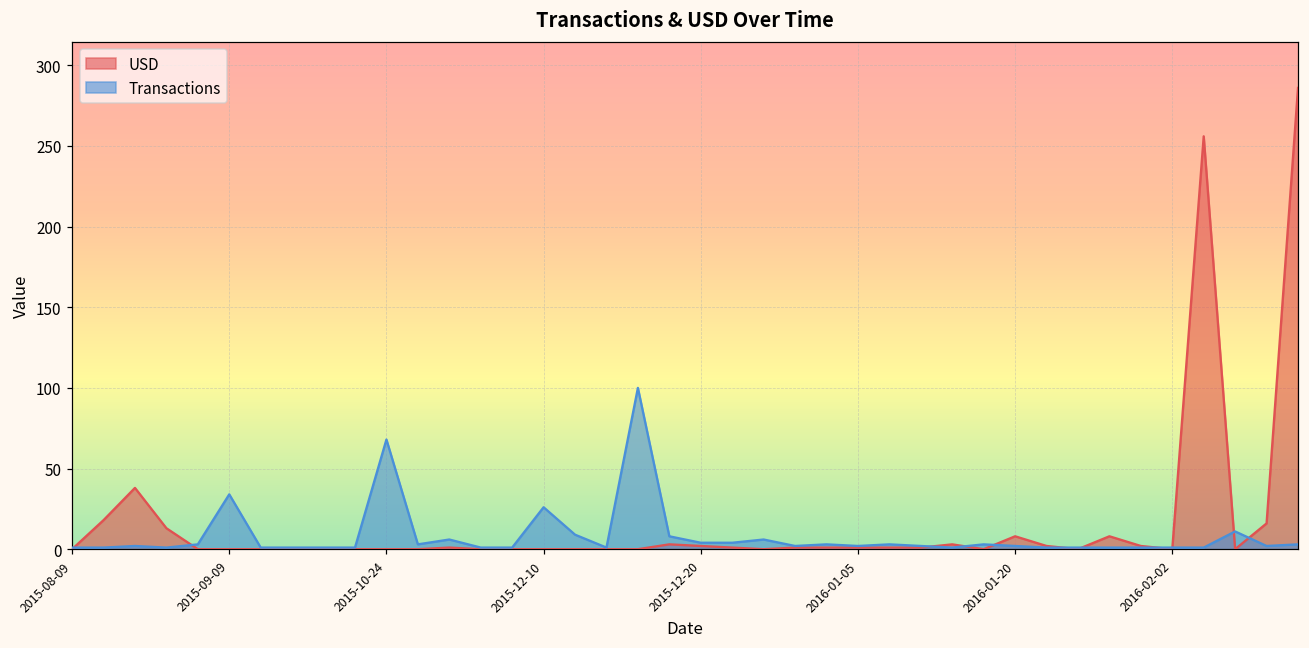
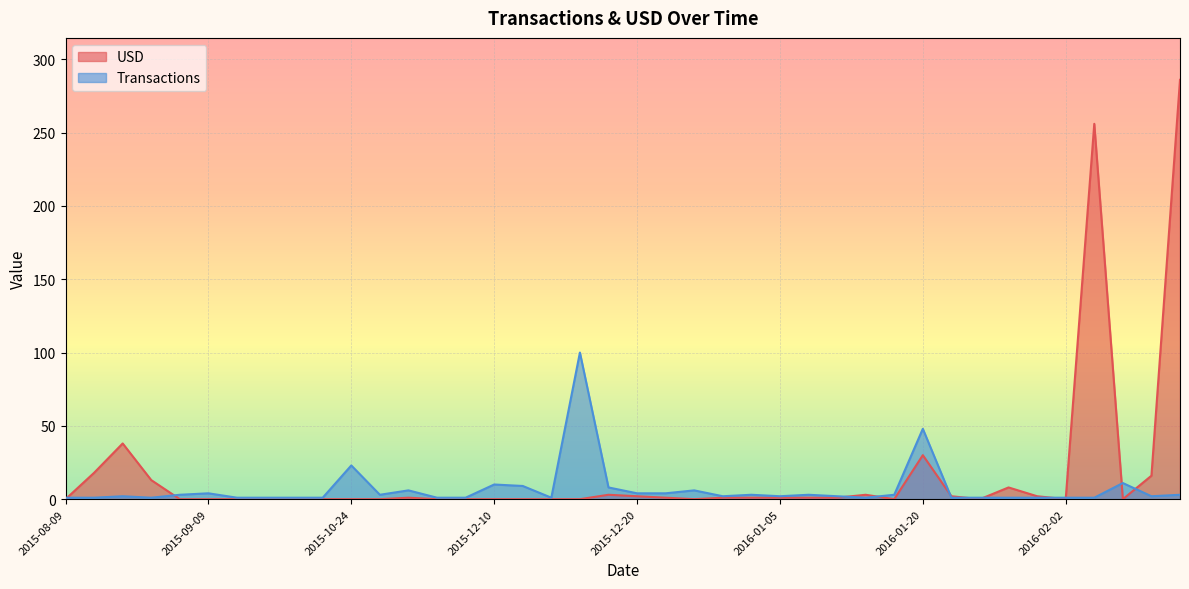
  {
    "USD": {
      "2015-09-09": 0,
      "2015-10-24": 0,
      "2015-12-10": 0,
      "2015-12-20": 2,
-     "2016-01-20": 8
+     "2016-01-20": 30
    },
    "Transactions": {
-     "2015-09-09": 34,
-     "2015-10-24": 68,
-     "2015-12-10": 26,
+     "2015-09-09": 4,
+     "2015-10-24": 23,
+     "2015-12-10": 10,
      "2015-12-20": 4,
-     "2016-01-20": 2
+     "2016-01-20": 48
    }
  }
